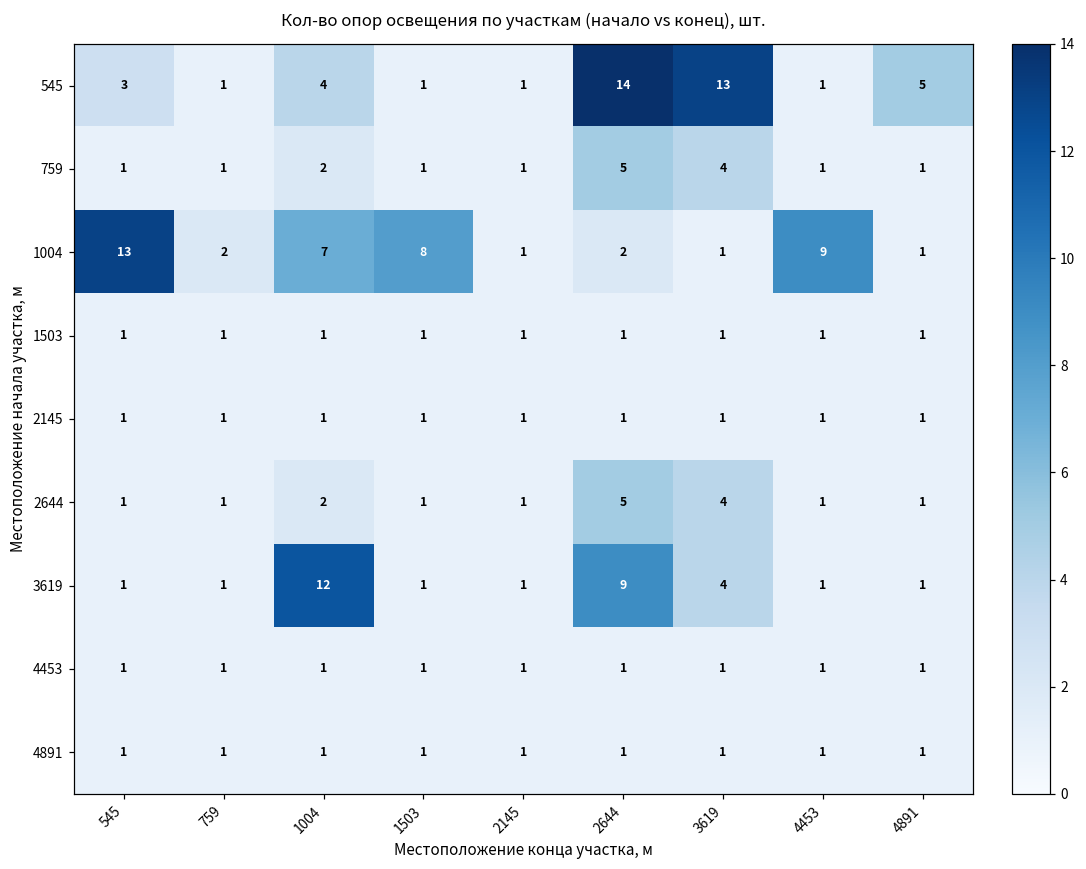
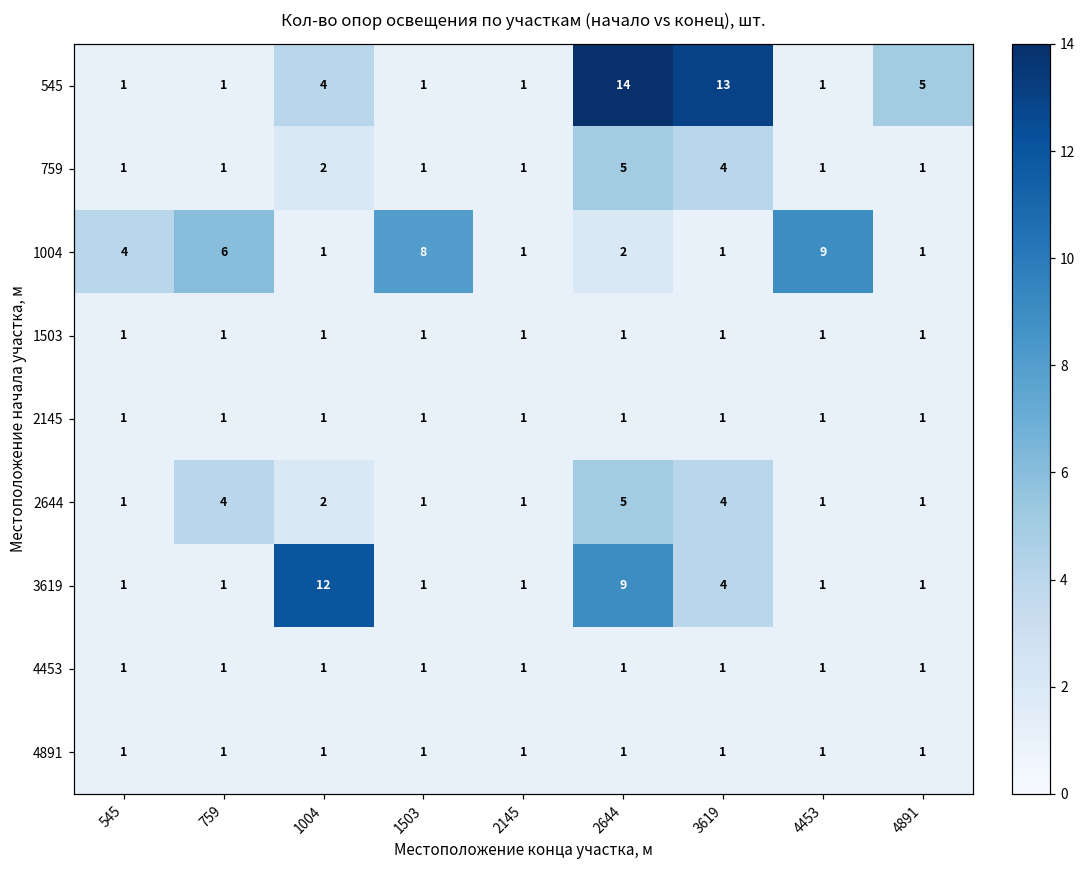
  {
    "545": {
-     "545": 3,
+     "545": 1,
      "759": 1,
      "1004": 4,
      "1503": 1,
      "2145": 1,
      "2644": 14,
      "3619": 13,
      "4453": 1,
      "4891": 5
    },
    "759": {
      "545": 1,
      "759": 1,
      "1004": 2,
      "1503": 1,
      "2145": 1,
      "2644": 5,
      "3619": 4,
      "4453": 1,
      "4891": 1
    },
    "1004": {
-     "545": 13,
-     "759": 2,
-     "1004": 7,
+     "545": 4,
+     "759": 6,
+     "1004": 1,
      "1503": 8,
      "2145": 1,
      "2644": 2,
      "3619": 1,
      "4453": 9,
      "4891": 1
    },
    "1503": {
      "545": 1,
      "759": 1,
      "1004": 1,
      "1503": 1,
      "2145": 1,
      "2644": 1,
      "3619": 1,
      "4453": 1,
      "4891": 1
    },
    "2145": {
      "545": 1,
      "759": 1,
      "1004": 1,
      "1503": 1,
      "2145": 1,
      "2644": 1,
      "3619": 1,
      "4453": 1,
      "4891": 1
    },
    "2644": {
      "545": 1,
-     "759": 1,
+     "759": 4,
      "1004": 2,
      "1503": 1,
      "2145": 1,
      "2644": 5,
      "3619": 4,
      "4453": 1,
      "4891": 1
    },
    "3619": {
      "545": 1,
      "759": 1,
      "1004": 12,
      "1503": 1,
      "2145": 1,
      "2644": 9,
      "3619": 4,
      "4453": 1,
      "4891": 1
    },
    "4453": {
      "545": 1,
      "759": 1,
      "1004": 1,
      "1503": 1,
      "2145": 1,
      "2644": 1,
      "3619": 1,
      "4453": 1,
      "4891": 1
    },
    "4891": {
      "545": 1,
      "759": 1,
      "1004": 1,
      "1503": 1,
      "2145": 1,
      "2644": 1,
      "3619": 1,
      "4453": 1,
      "4891": 1
    }
  }
